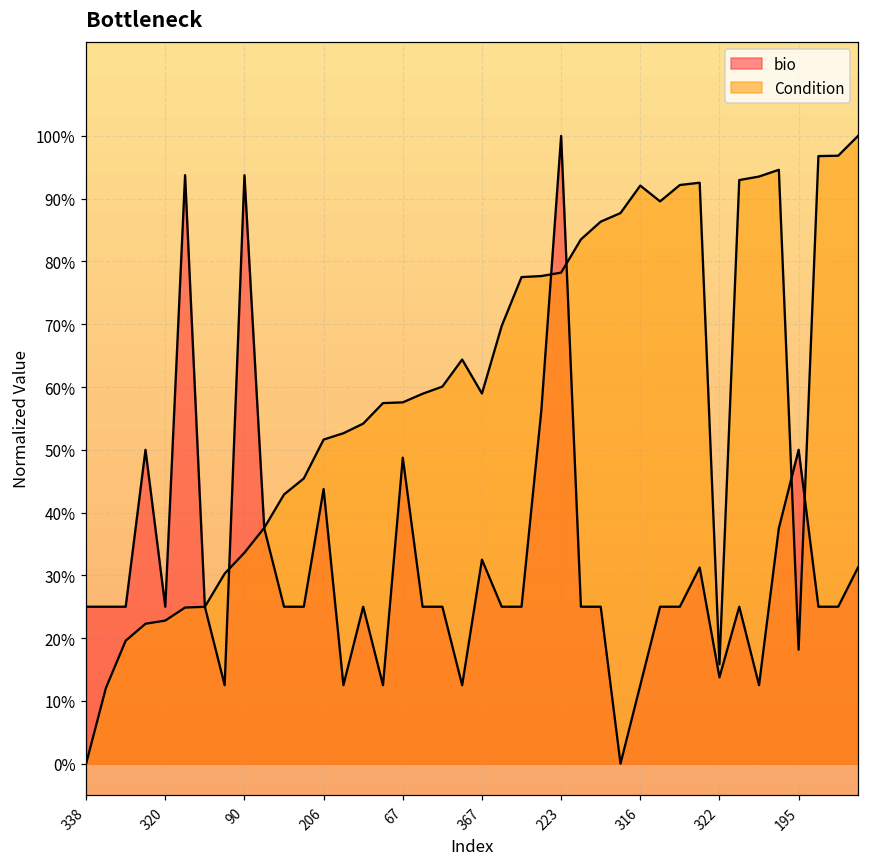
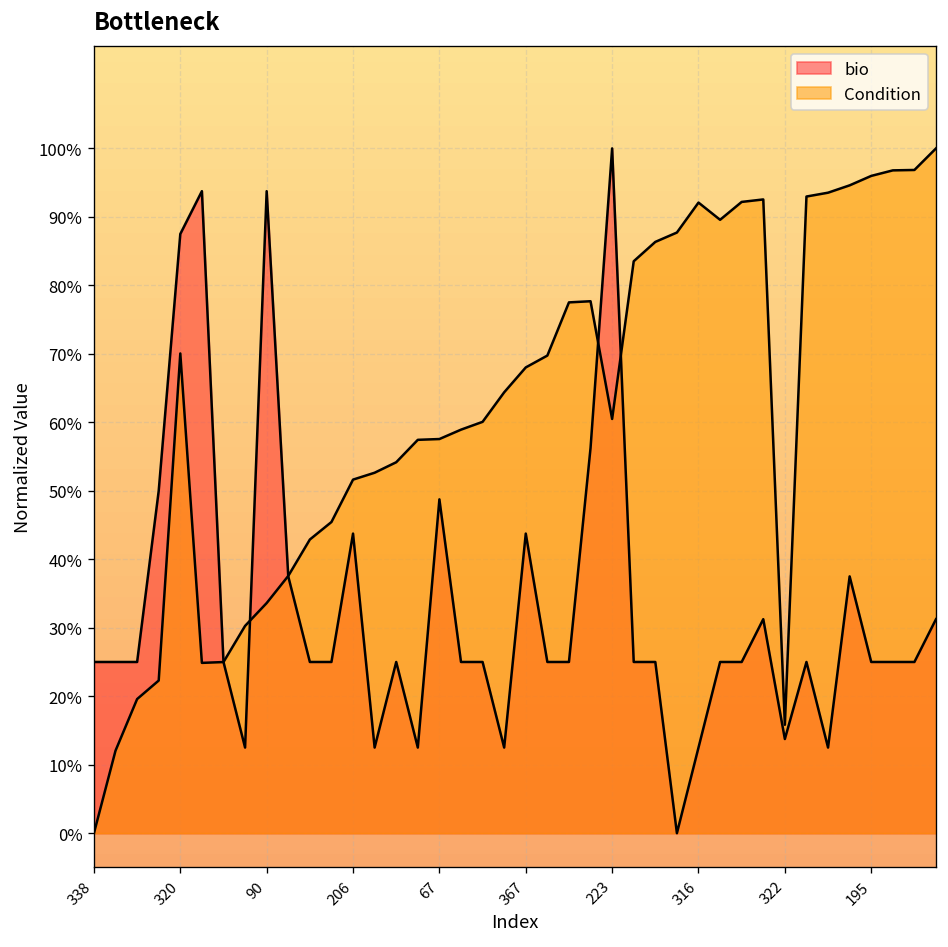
  {
    "bio": {
      "338": "25%",
-     "320": "25%",
+     "320": "87%",
      "90": "94%",
      "206": "44%",
      "67": "49%",
-     "367": "32%",
+     "367": "44%",
      "223": "100%",
      "316": "12%",
      "322": "14%",
-     "195": "50%"
+     "195": "25%"
    },
    "Condition": {
      "338": "0%",
-     "320": "23%",
+     "320": "70%",
      "90": "34%",
      "206": "52%",
      "67": "58%",
-     "367": "59%",
-     "223": "78%",
+     "367": "68%",
+     "223": "60%",
      "316": "92%",
      "322": "16%",
-     "195": "18%"
+     "195": "96%"
    }
  }
